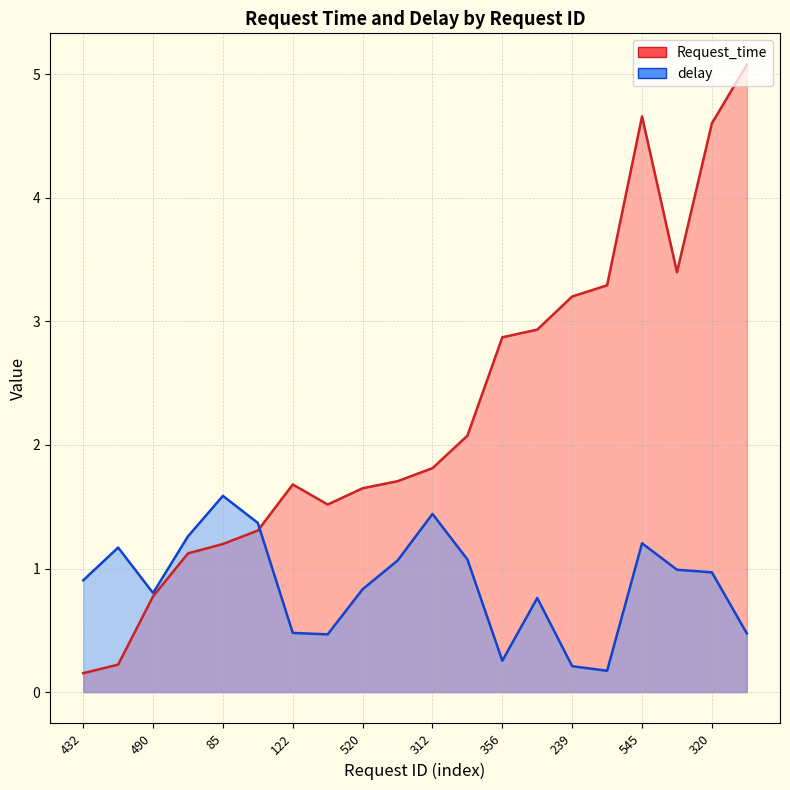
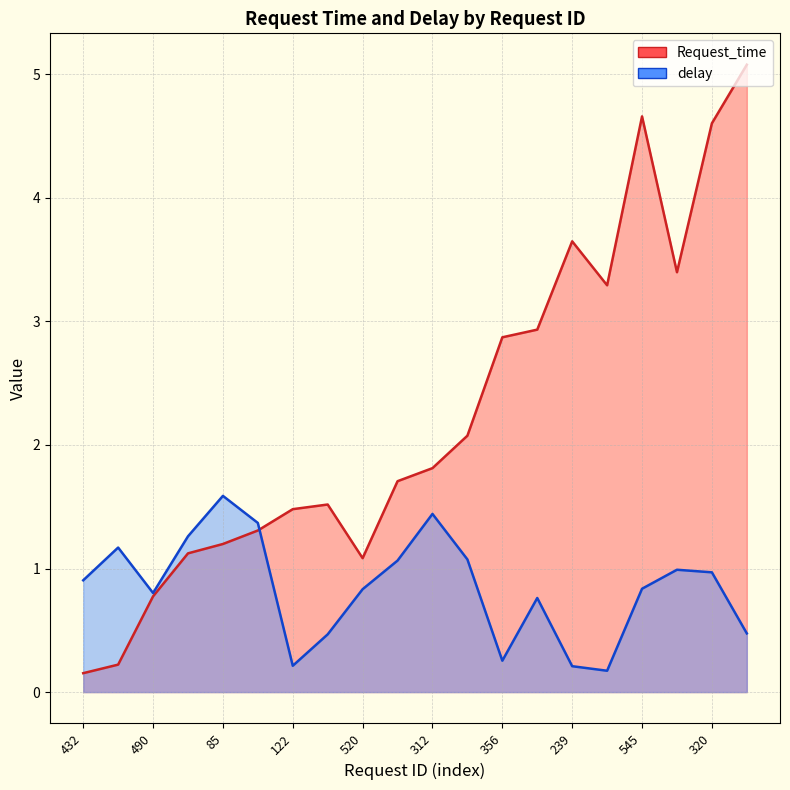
  {
    "Request_time": {
      "432": 0.15,
      "490": 0.77,
      "85": 1.20,
-     "122": 1.68,
-     "520": 1.65,
+     "122": 1.48,
+     "520": 1.08,
      "312": 1.81,
      "356": 2.87,
-     "239": 3.20,
+     "239": 3.65,
      "545": 4.66,
      "320": 4.60
    },
    "delay": {
      "432": 0.90,
      "490": 0.80,
      "85": 1.59,
-     "122": 0.48,
+     "122": 0.21,
      "520": 0.83,
      "312": 1.44,
      "356": 0.25,
      "239": 0.21,
-     "545": 1.20,
+     "545": 0.84,
      "320": 0.97
    }
  }
